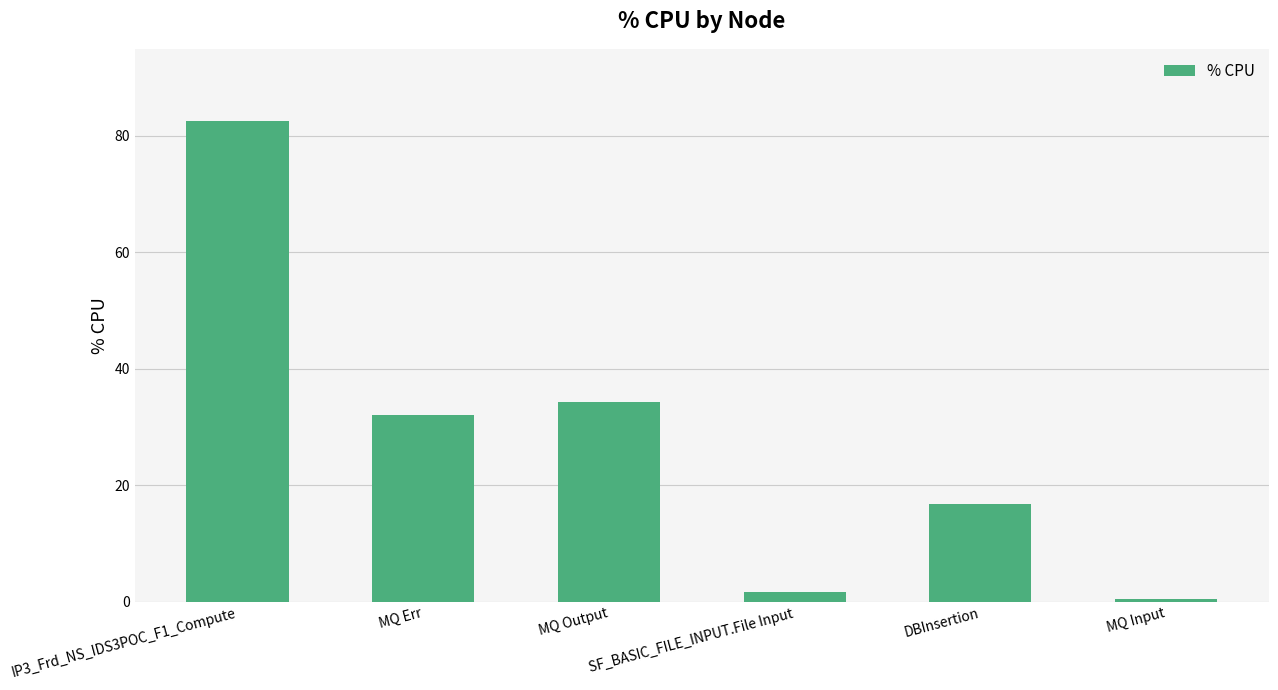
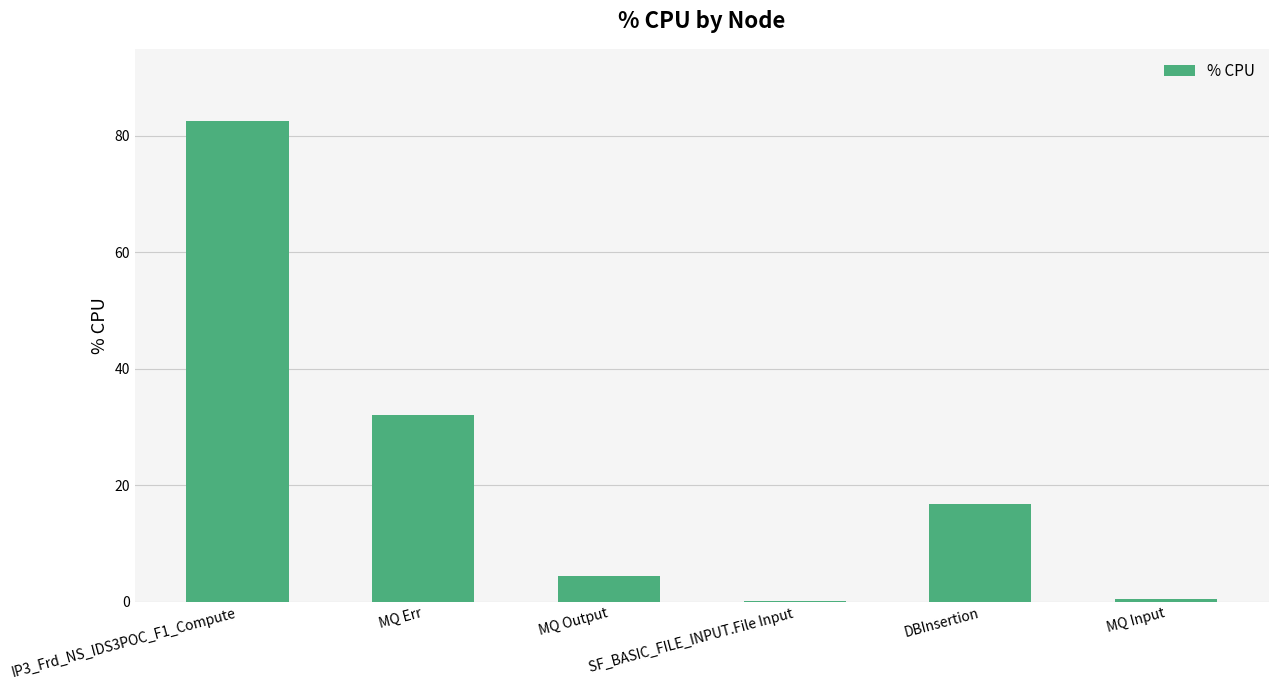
  {
    "IP3_Frd_NS_IDS3POC_F1_Compute": 83,
    "MQ Err": 32,
-   "MQ Output": 34,
-   "SF_BASIC_FILE_INPUT.File Input": 2,
+   "MQ Output": 4,
+   "SF_BASIC_FILE_INPUT.File Input": 0,
    "DBInsertion": 17
  }
